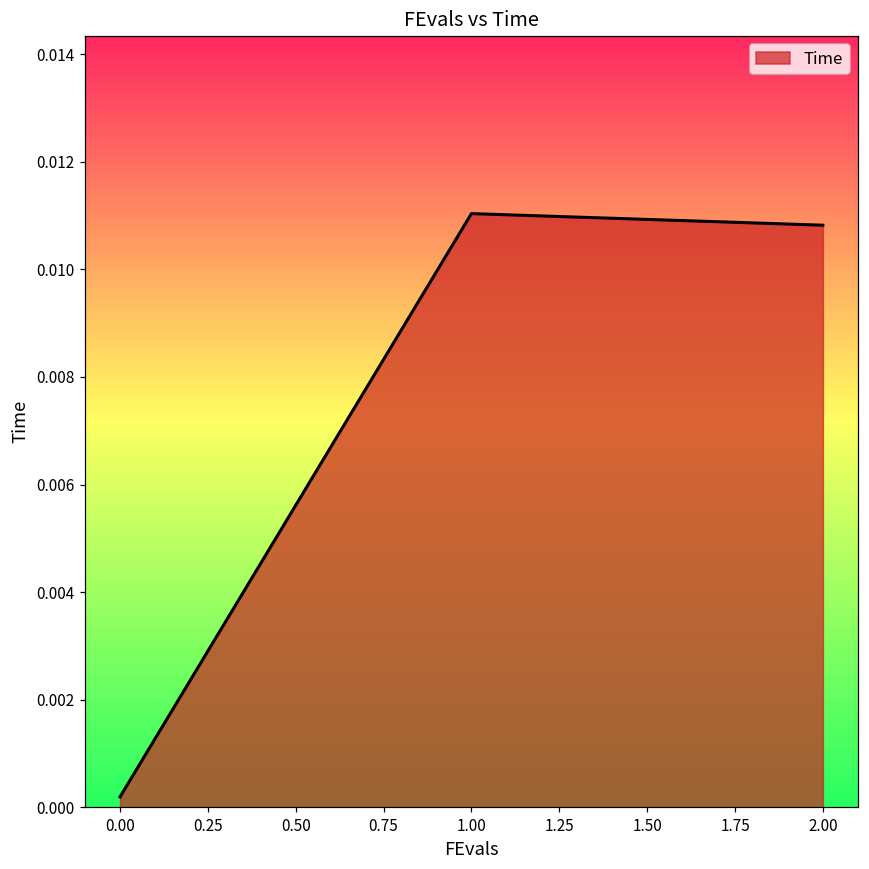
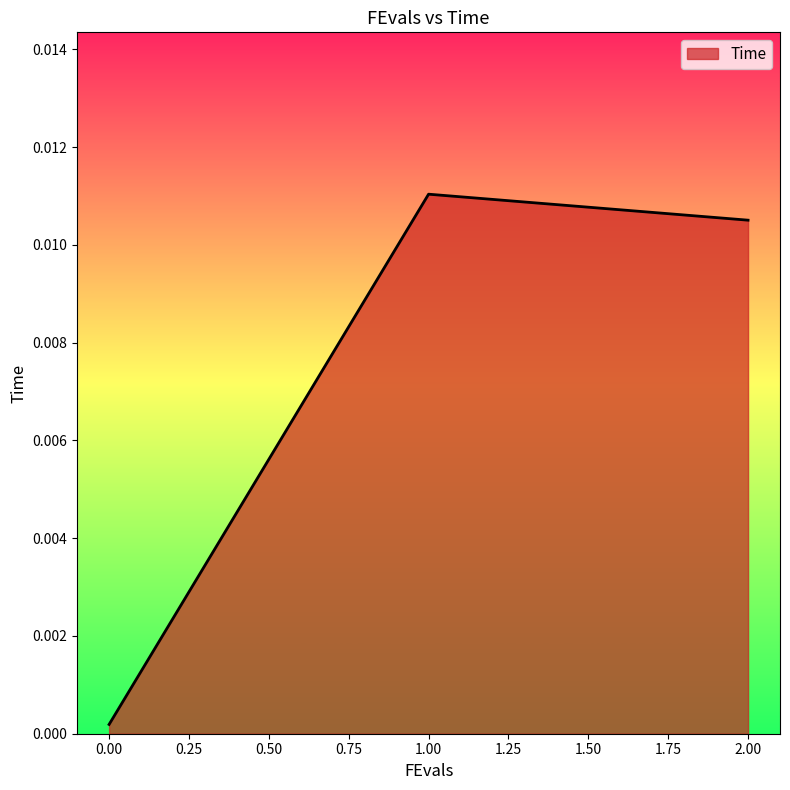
  {
    "0.00": 0.0002,
    "1.00": 0.0110,
-   "2.00": 0.0108
+   "2.00": 0.0105
  }
